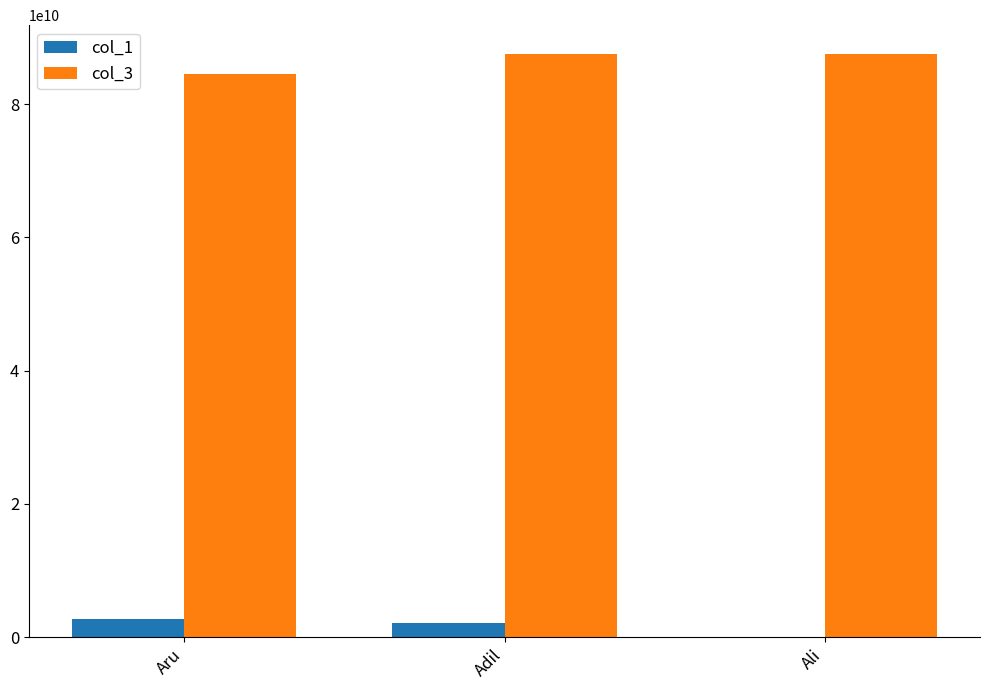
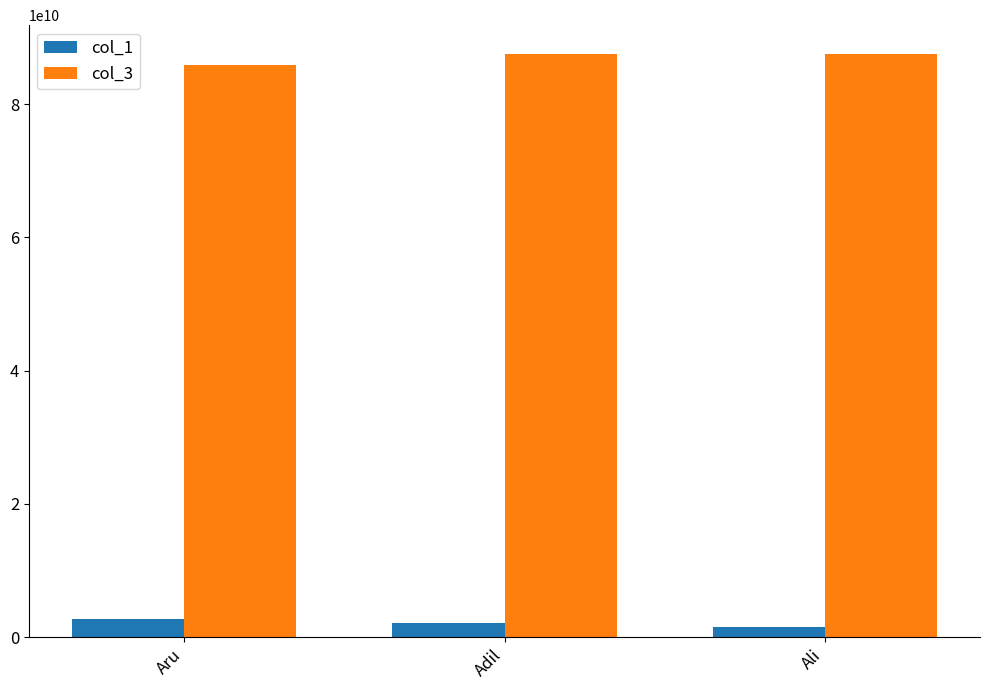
  {
    "col_1": {
      "Aru": 3000000000,
      "Adil": 2000000000,
-     "Ali": 0
+     "Ali": 1000000000
    },
    "col_3": {
-     "Aru": 85000000000,
+     "Aru": 86000000000,
      "Adil": 87000000000,
      "Ali": 87000000000
    }
  }
